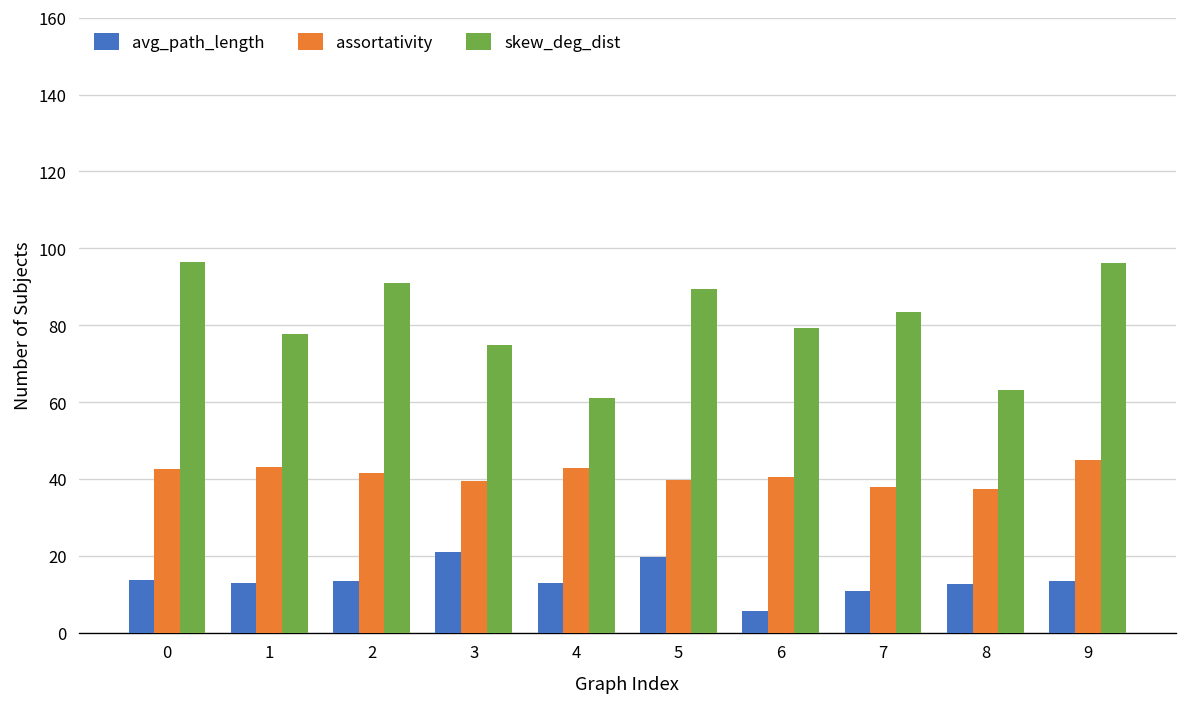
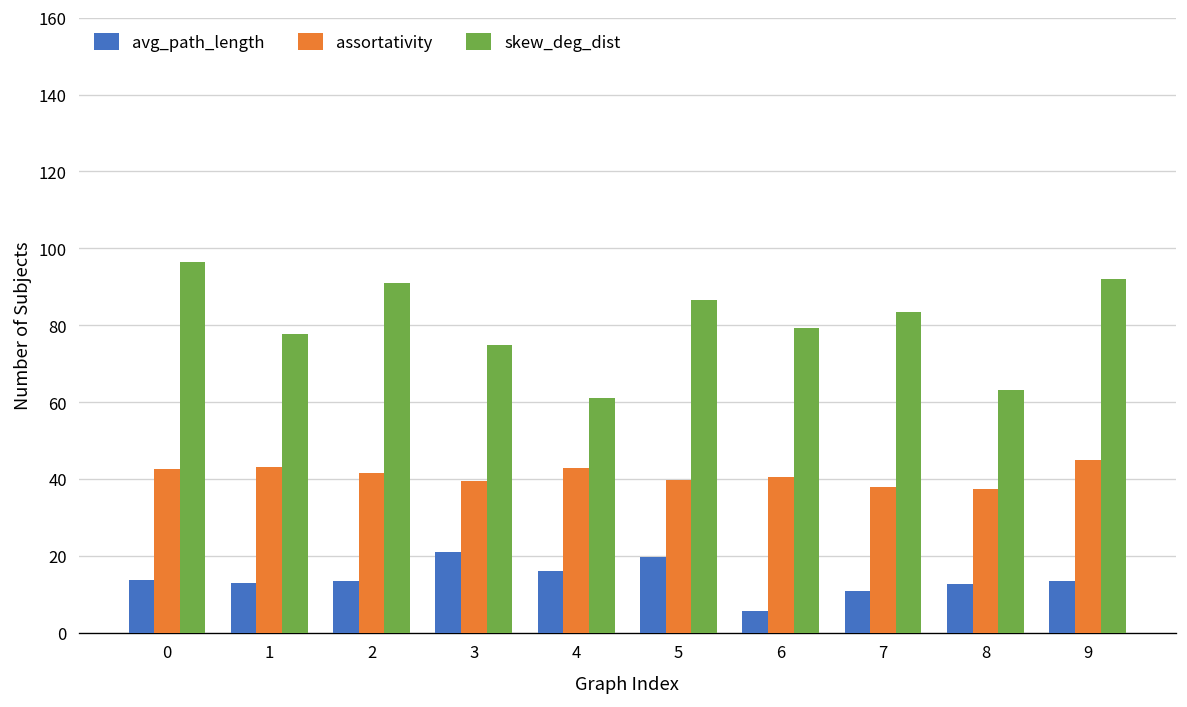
  {
    "avg_path_length": {
      "0": 14,
      "1": 13,
      "2": 14,
      "3": 21,
-     "4": 13,
+     "4": 16,
      "5": 20,
      "6": 6,
      "7": 11,
      "8": 13,
      "9": 13
    },
    "assortativity": {
      "0": 43,
      "1": 43,
      "2": 42,
      "3": 40,
      "4": 43,
      "5": 40,
      "6": 41,
      "7": 38,
      "8": 37,
      "9": 45
    },
    "skew_deg_dist": {
      "0": 96,
      "1": 78,
      "2": 91,
      "3": 75,
      "4": 61,
-     "5": 90,
+     "5": 87,
      "6": 79,
      "7": 84,
      "8": 63,
-     "9": 96
+     "9": 92
    }
  }
